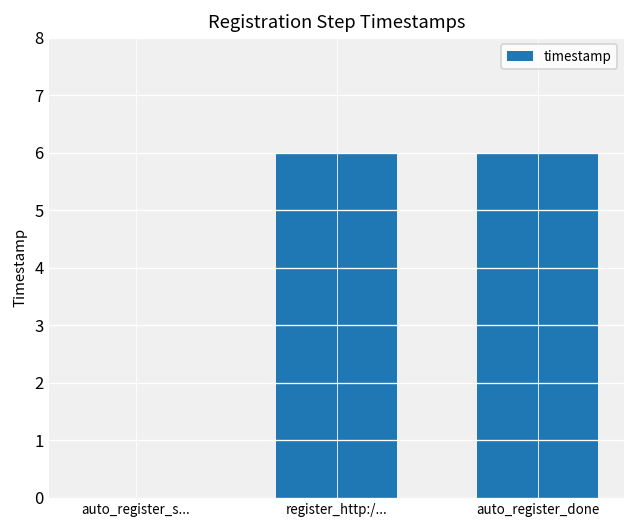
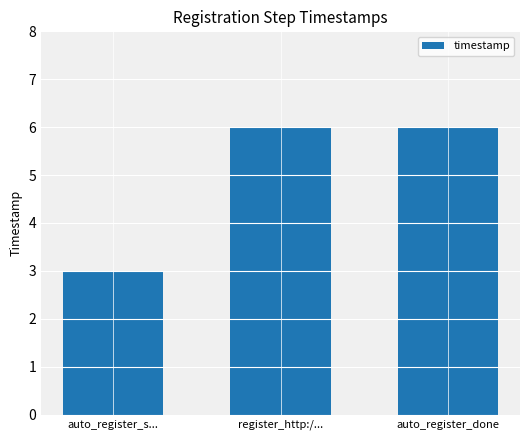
  {
-   "auto_register_s...": 0,
+   "auto_register_s...": 3,
    "register_http:/...": 6,
    "auto_register_done": 6
  }
